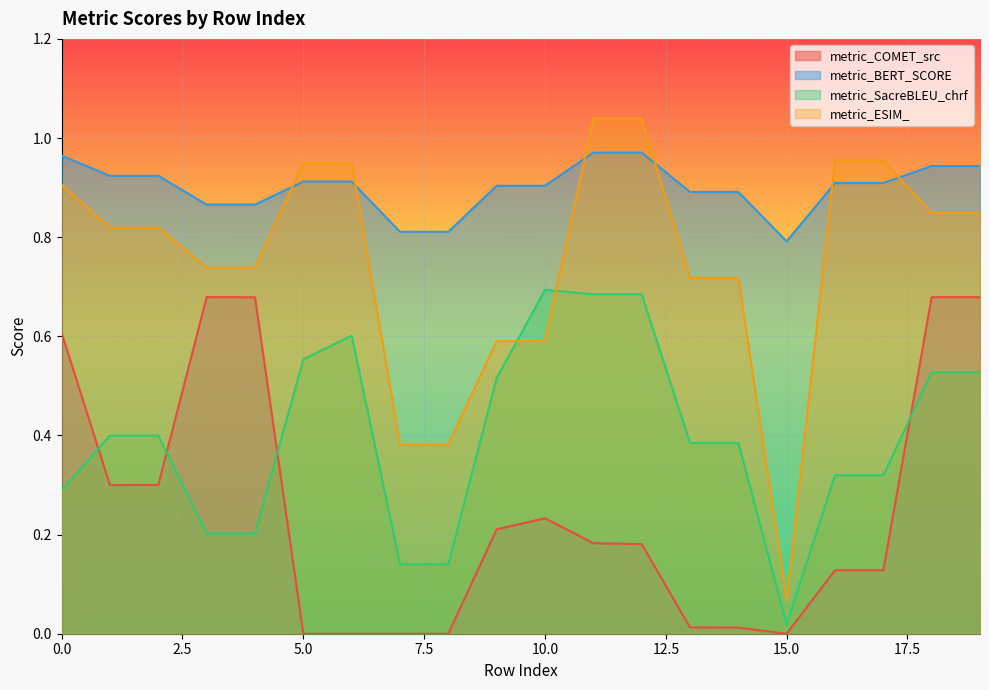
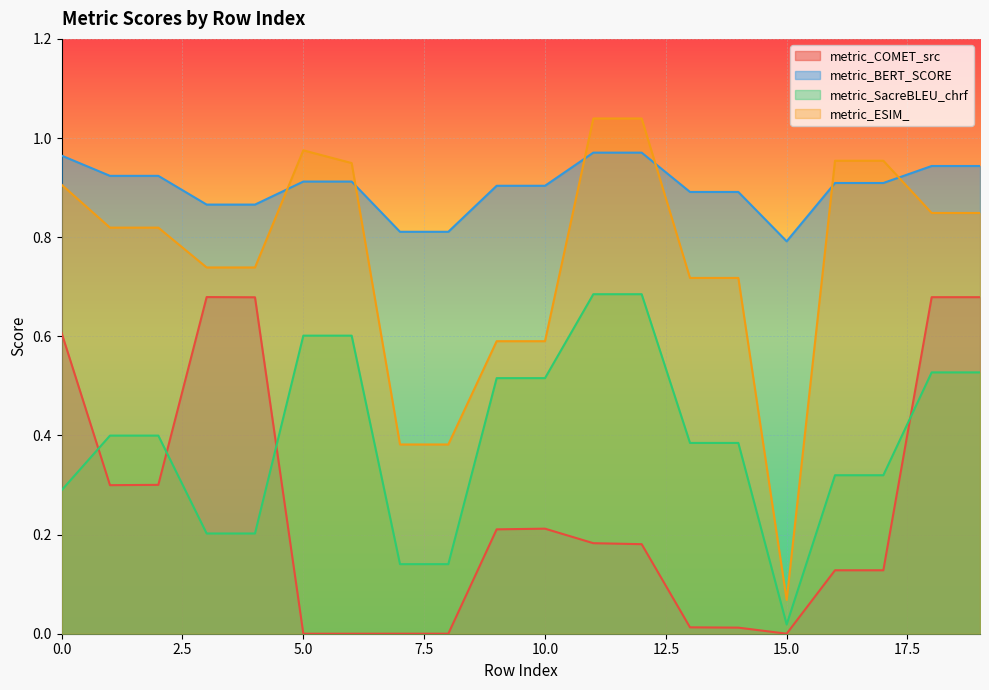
  {
    "metric_COMET_src": {
      "0.0": 0.61,
      "5.0": 0.00,
-     "10.0": 0.23,
+     "10.0": 0.21,
      "15.0": 0.00
    },
    "metric_BERT_SCORE": {
      "0.0": 0.96,
      "5.0": 0.91,
      "10.0": 0.90,
      "15.0": 0.79
    },
    "metric_SacreBLEU_chrf": {
      "0.0": 0.29,
-     "5.0": 0.55,
-     "10.0": 0.69,
+     "5.0": 0.60,
+     "10.0": 0.52,
      "15.0": 0.02
    },
    "metric_ESIM_": {
      "0.0": 0.91,
-     "5.0": 0.95,
+     "5.0": 0.98,
      "10.0": 0.59,
      "15.0": 0.07
    }
  }
